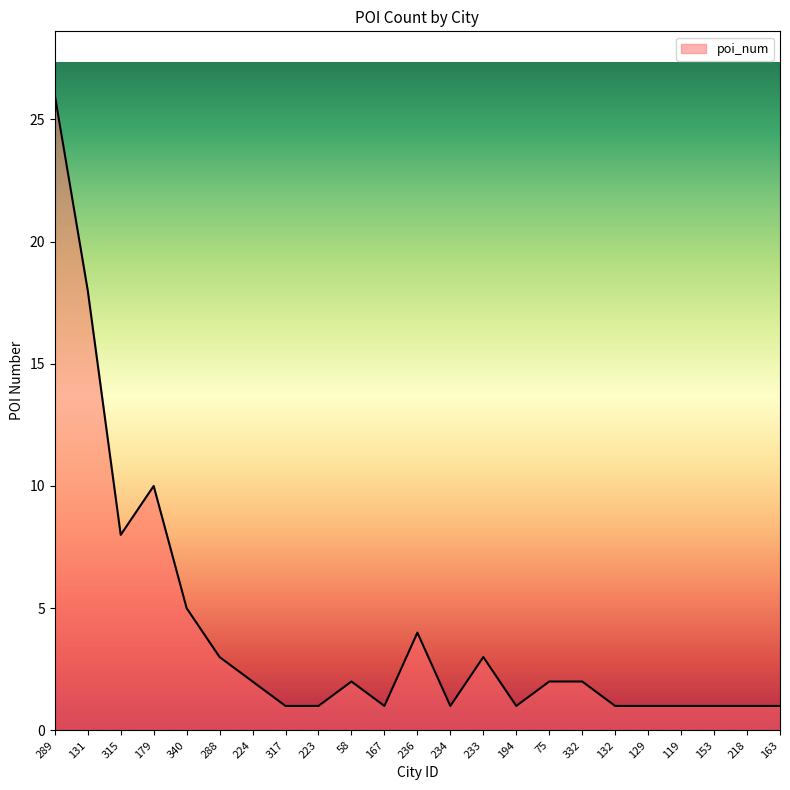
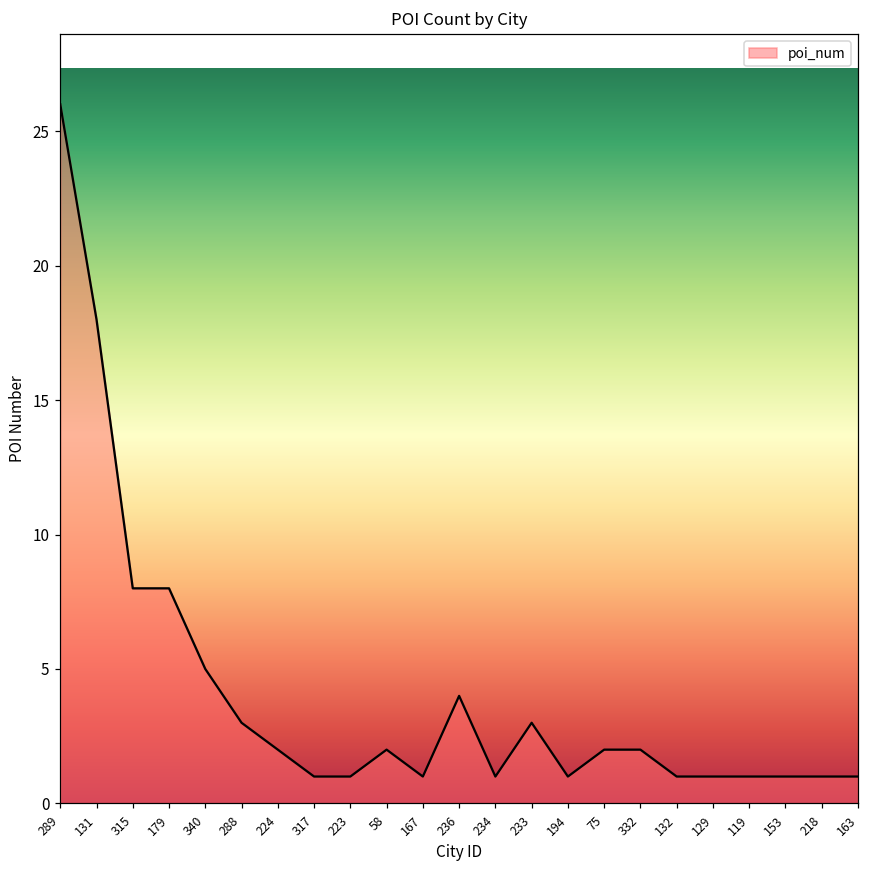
  {
    "289": 26,
    "131": 18,
    "315": 8,
-   "179": 10,
+   "179": 8,
    "340": 5,
    "288": 3,
    "224": 2,
    "317": 1,
    "223": 1,
    "58": 2,
    "167": 1,
    "236": 4,
    "234": 1,
    "233": 3,
    "194": 1,
    "75": 2,
    "332": 2,
    "132": 1,
    "129": 1,
    "119": 1,
    "153": 1,
    "218": 1,
    "163": 1
  }
